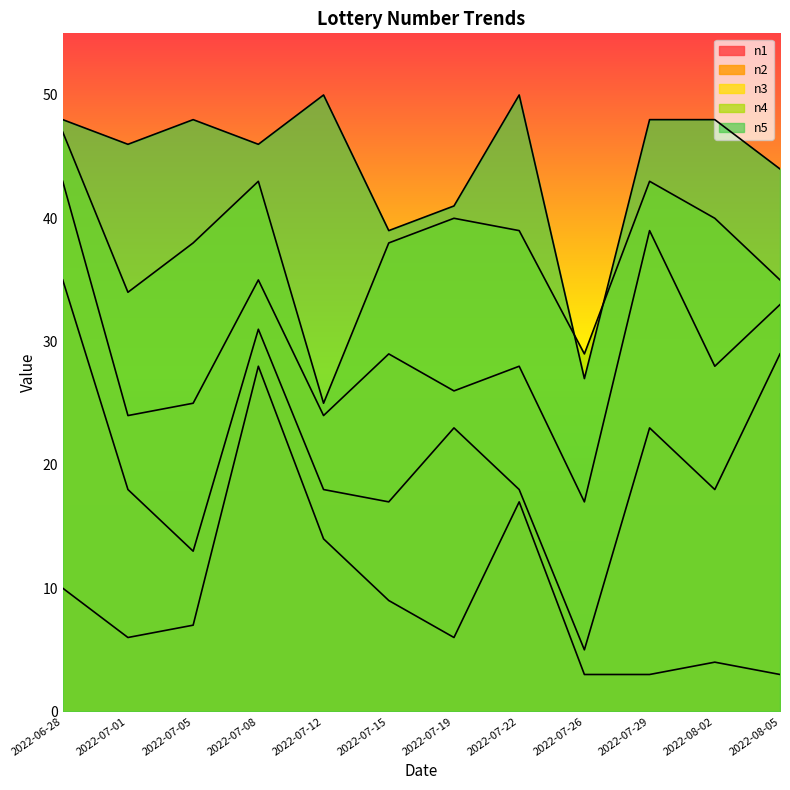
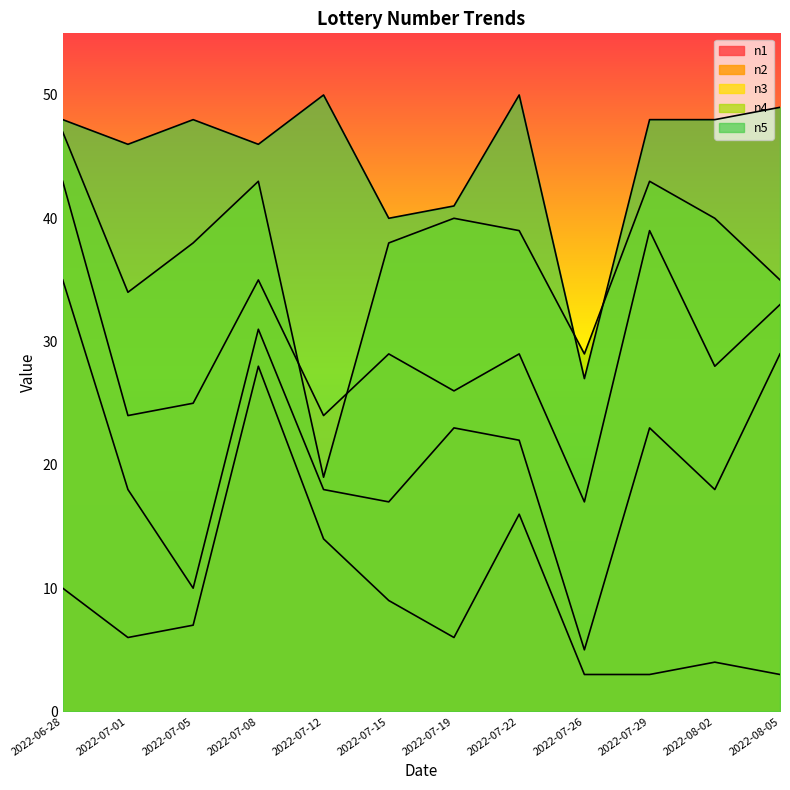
  {
    "n1": {
      "2022-06-28": 10,
      "2022-07-01": 6,
      "2022-07-05": 7,
      "2022-07-08": 28,
      "2022-07-12": 14,
      "2022-07-15": 9,
      "2022-07-19": 6,
-     "2022-07-22": 17,
+     "2022-07-22": 16,
      "2022-07-26": 3,
      "2022-07-29": 3,
      "2022-08-02": 4,
      "2022-08-05": 3
    },
    "n2": {
      "2022-06-28": 35,
      "2022-07-01": 18,
-     "2022-07-05": 13,
+     "2022-07-05": 10,
      "2022-07-08": 31,
      "2022-07-12": 18,
      "2022-07-15": 17,
      "2022-07-19": 23,
-     "2022-07-22": 18,
+     "2022-07-22": 22,
      "2022-07-26": 5,
      "2022-07-29": 23,
      "2022-08-02": 18,
      "2022-08-05": 29
    },
    "n3": {
      "2022-06-28": 43,
      "2022-07-01": 24,
      "2022-07-05": 25,
      "2022-07-08": 35,
      "2022-07-12": 24,
      "2022-07-15": 29,
      "2022-07-19": 26,
-     "2022-07-22": 28,
+     "2022-07-22": 29,
      "2022-07-26": 17,
      "2022-07-29": 39,
      "2022-08-02": 28,
      "2022-08-05": 33
    },
    "n4": {
      "2022-06-28": 47,
      "2022-07-01": 34,
      "2022-07-05": 38,
      "2022-07-08": 43,
-     "2022-07-12": 25,
+     "2022-07-12": 19,
      "2022-07-15": 38,
      "2022-07-19": 40,
      "2022-07-22": 39,
      "2022-07-26": 29,
      "2022-07-29": 43,
      "2022-08-02": 40,
      "2022-08-05": 35
    },
    "n5": {
      "2022-06-28": 48,
      "2022-07-01": 46,
      "2022-07-05": 48,
      "2022-07-08": 46,
      "2022-07-12": 50,
-     "2022-07-15": 39,
+     "2022-07-15": 40,
      "2022-07-19": 41,
      "2022-07-22": 50,
      "2022-07-26": 27,
      "2022-07-29": 48,
-     "2022-08-05": 44
+     "2022-08-05": 49
    }
  }
